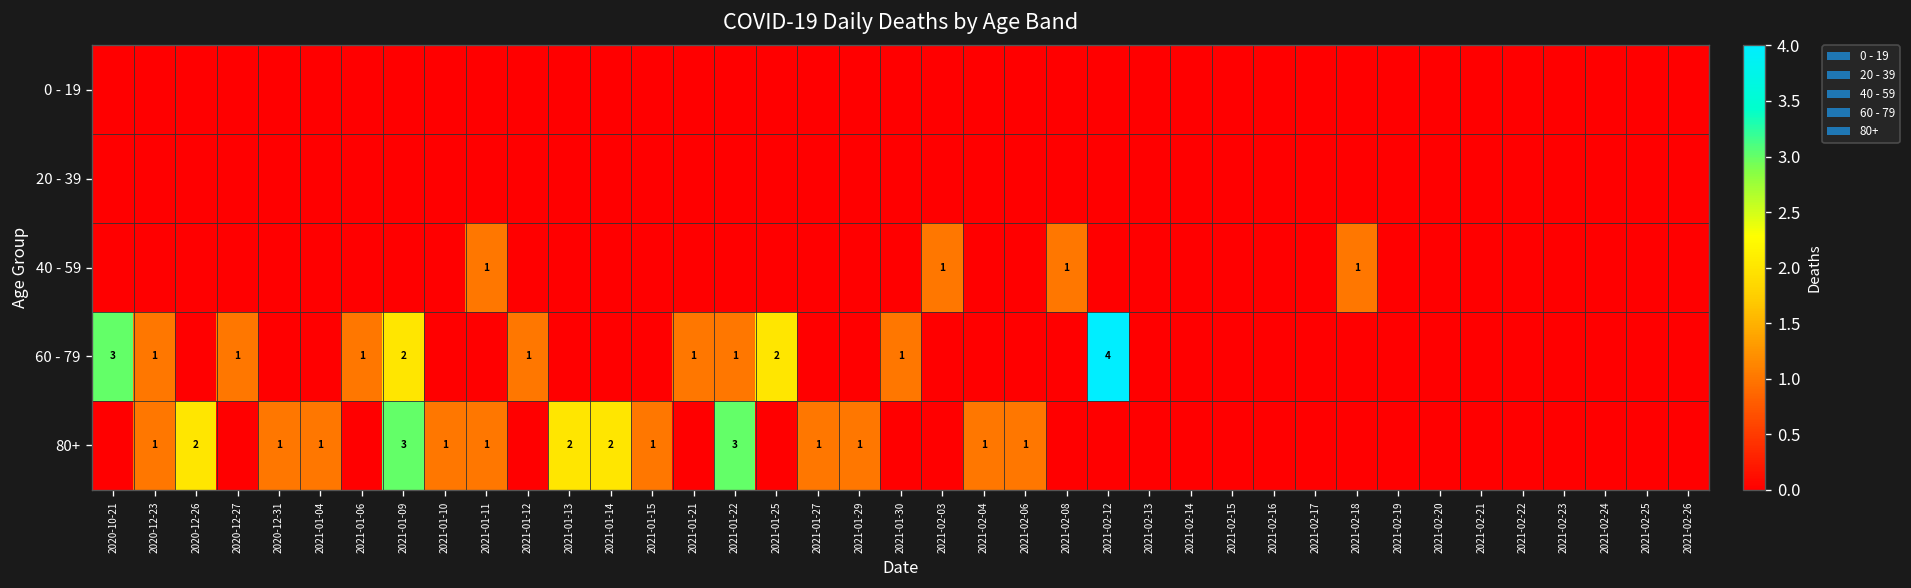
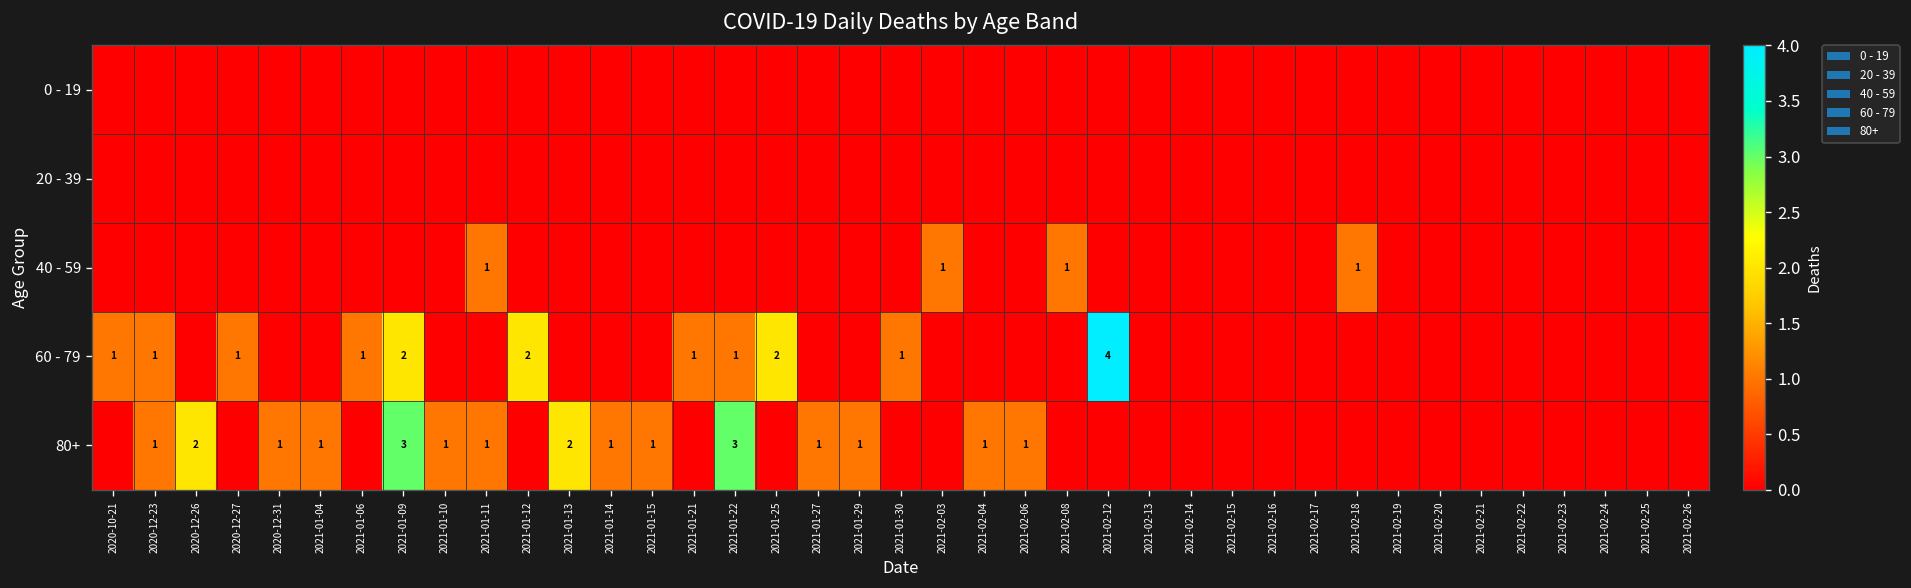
  {
    "40 - 59": {
      "2021-01-11": 1,
      "2021-02-03": 1,
      "2021-02-08": 1,
      "2021-02-18": 1
    },
    "60 - 79": {
-     "2020-10-21": 3,
+     "2020-10-21": 1,
      "2020-12-23": 1,
      "2020-12-27": 1,
      "2021-01-06": 1,
      "2021-01-09": 2,
-     "2021-01-12": 1,
+     "2021-01-12": 2,
      "2021-01-21": 1,
      "2021-01-22": 1,
      "2021-01-25": 2,
      "2021-01-30": 1,
      "2021-02-12": 4
    },
    "80+": {
      "2020-12-23": 1,
      "2020-12-26": 2,
      "2020-12-31": 1,
      "2021-01-04": 1,
      "2021-01-09": 3,
      "2021-01-10": 1,
      "2021-01-11": 1,
      "2021-01-13": 2,
-     "2021-01-14": 2,
+     "2021-01-14": 1,
      "2021-01-15": 1,
      "2021-01-22": 3,
      "2021-01-27": 1,
      "2021-01-29": 1,
      "2021-02-04": 1,
      "2021-02-06": 1
    }
  }
